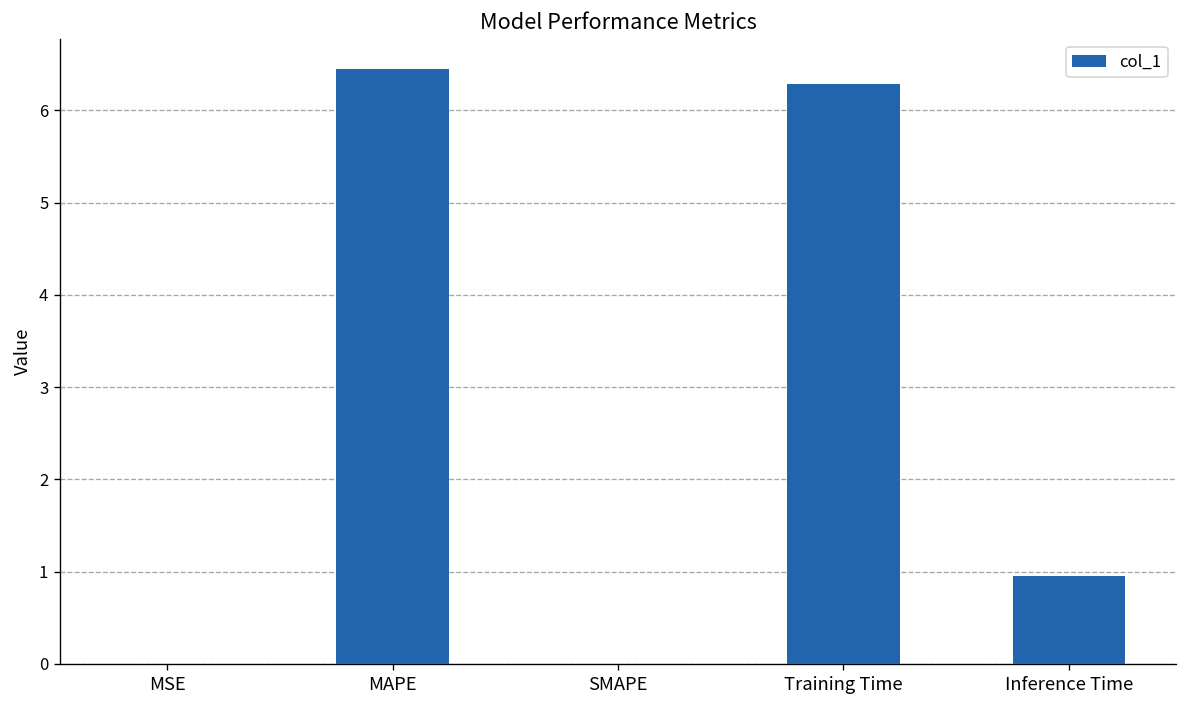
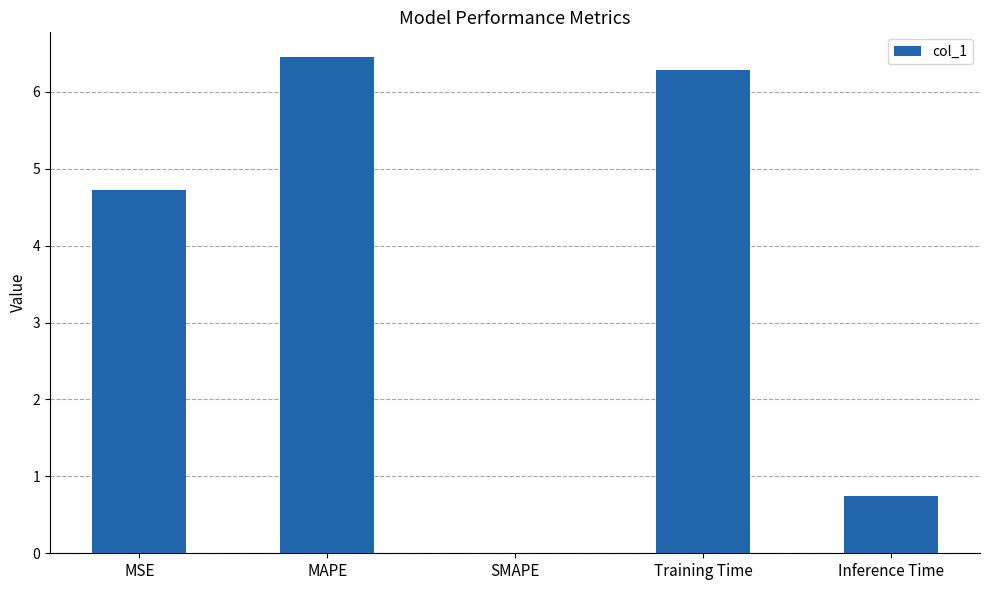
  {
-   "MSE": 0.0,
+   "MSE": 4.7,
    "MAPE": 6.5,
    "SMAPE": 0.0,
    "Training Time": 6.3,
-   "Inference Time": 0.9
+   "Inference Time": 0.8
  }
